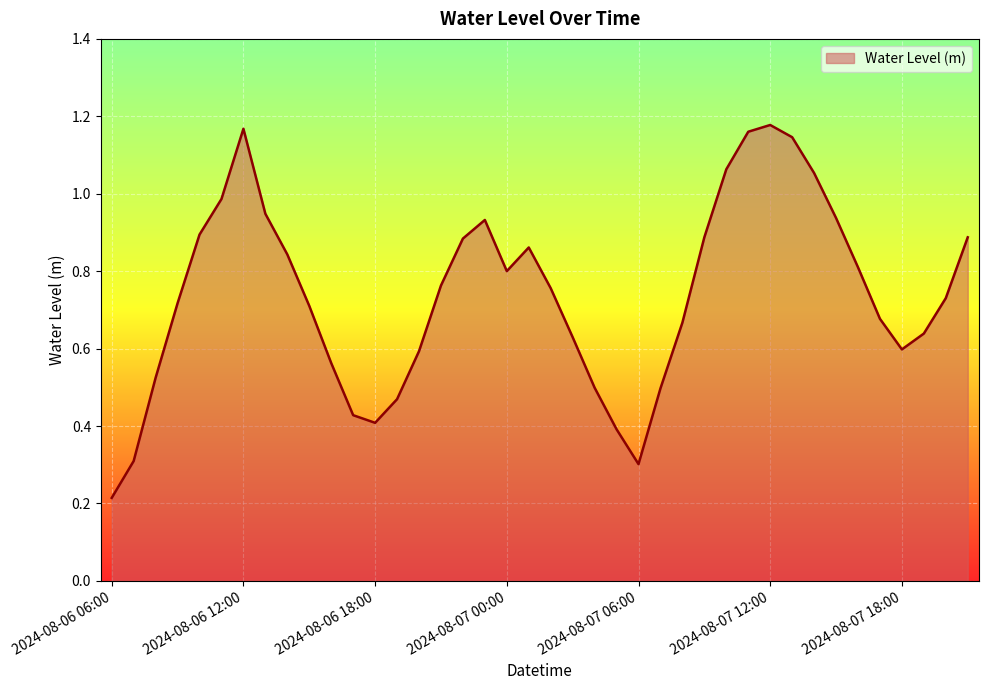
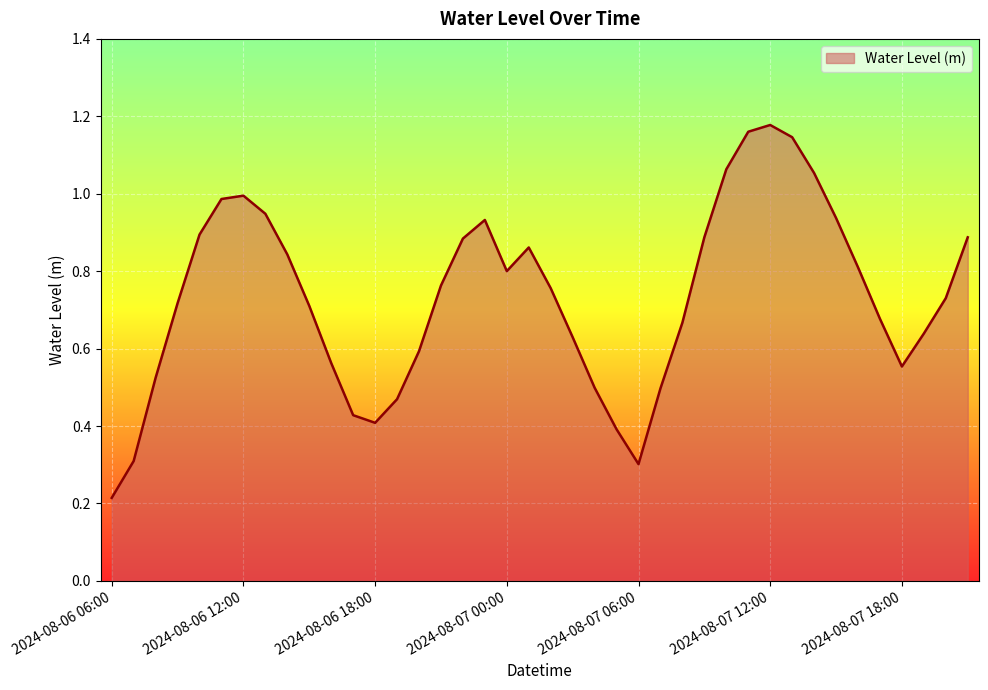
  {
    "2024-08-06 06:00": 0.21,
-   "2024-08-06 12:00": 1.17,
+   "2024-08-06 12:00": 1.00,
    "2024-08-06 18:00": 0.41,
    "2024-08-07 00:00": 0.80,
    "2024-08-07 06:00": 0.30,
    "2024-08-07 12:00": 1.18,
-   "2024-08-07 18:00": 0.60
+   "2024-08-07 18:00": 0.55
  }
